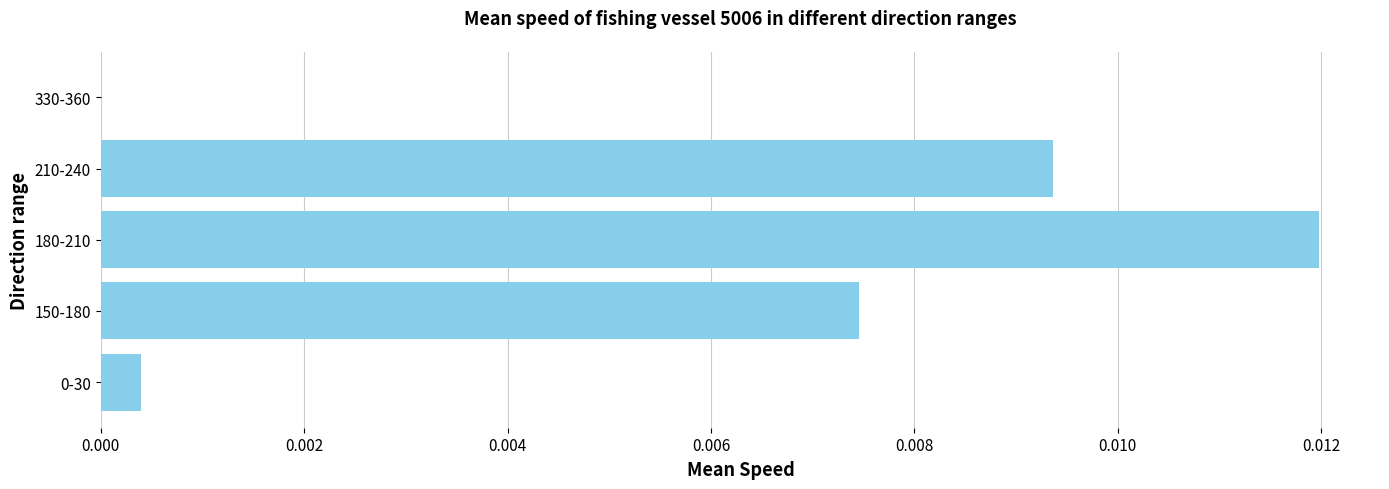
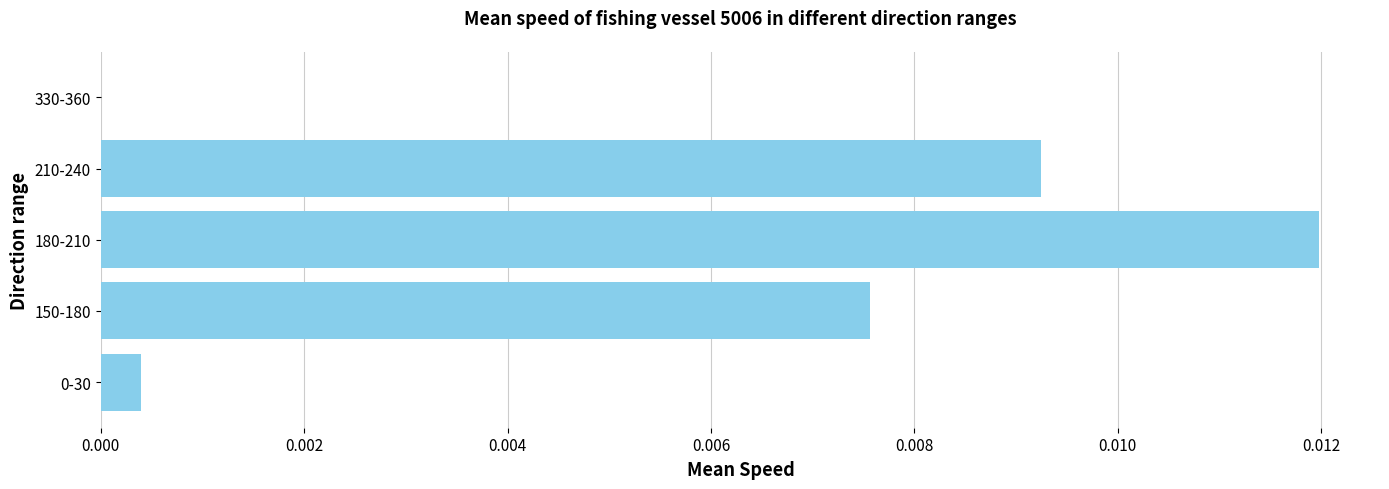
  {
    "330-360": 0.00000,
-   "210-240": 0.00936,
+   "210-240": 0.00925,
    "180-210": 0.01198,
-   "150-180": 0.00746,
+   "150-180": 0.00756,
    "0-30": 0.00040
  }
